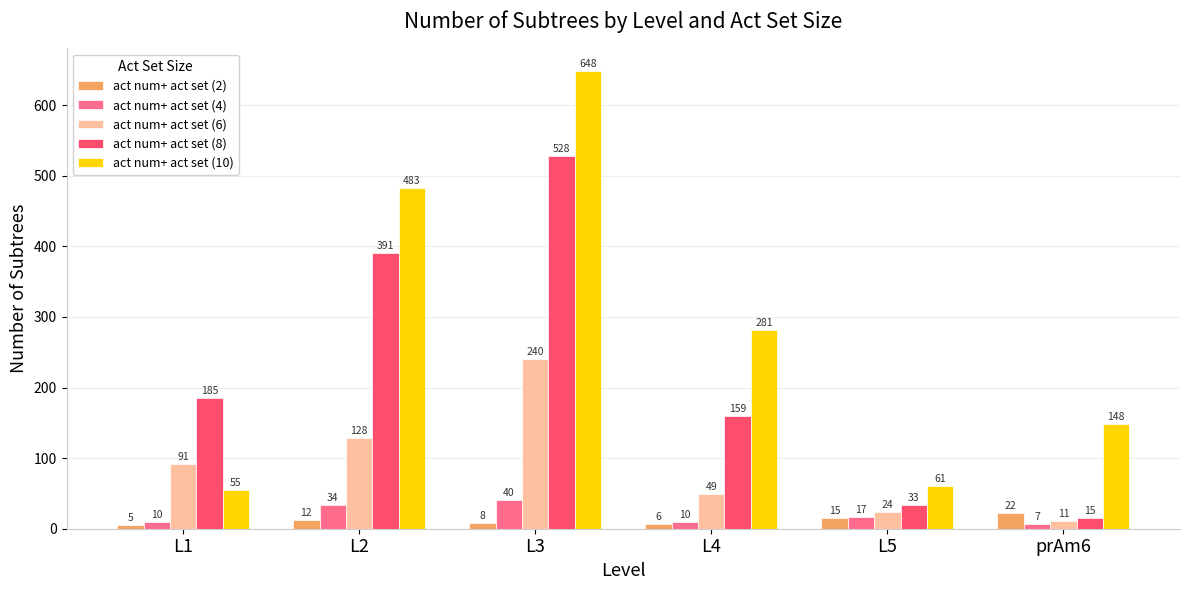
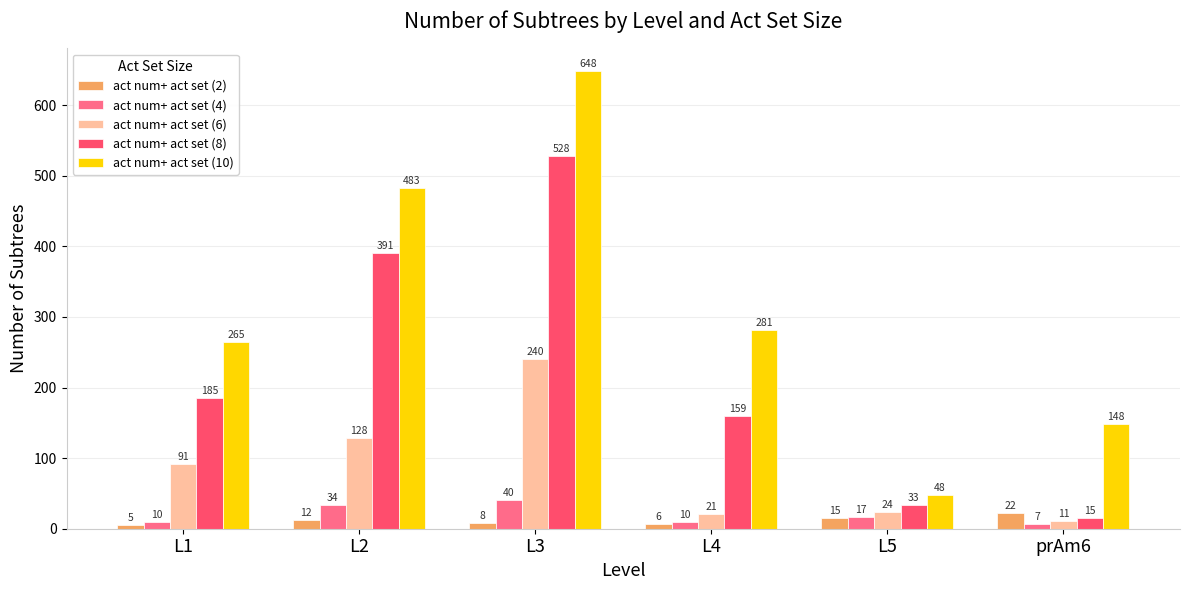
  {
    "act num+ act set (2)": {
      "L1": 5,
      "L2": 12,
      "L3": 8,
      "L4": 6,
      "L5": 15,
      "prAm6": 22
    },
    "act num+ act set (6)": {
      "L1": 91,
      "L2": 128,
      "L3": 240,
-     "L4": 49,
+     "L4": 21,
      "L5": 24,
      "prAm6": 11
    },
    "act num+ act set (10)": {
-     "L1": 55,
+     "L1": 265,
      "L2": 483,
      "L3": 648,
      "L4": 281,
-     "L5": 61,
+     "L5": 48,
      "prAm6": 148
    }
  }
